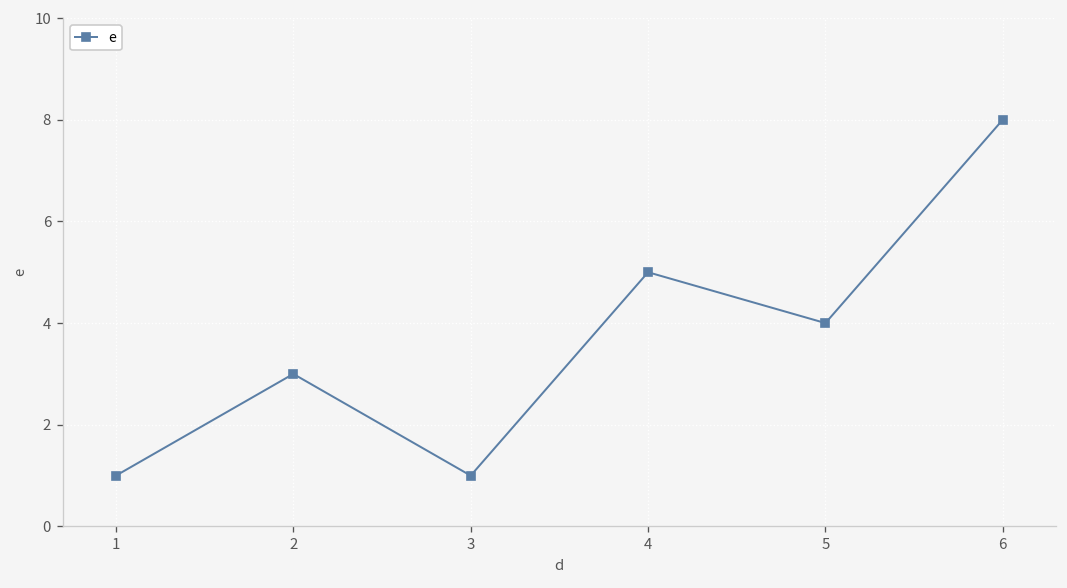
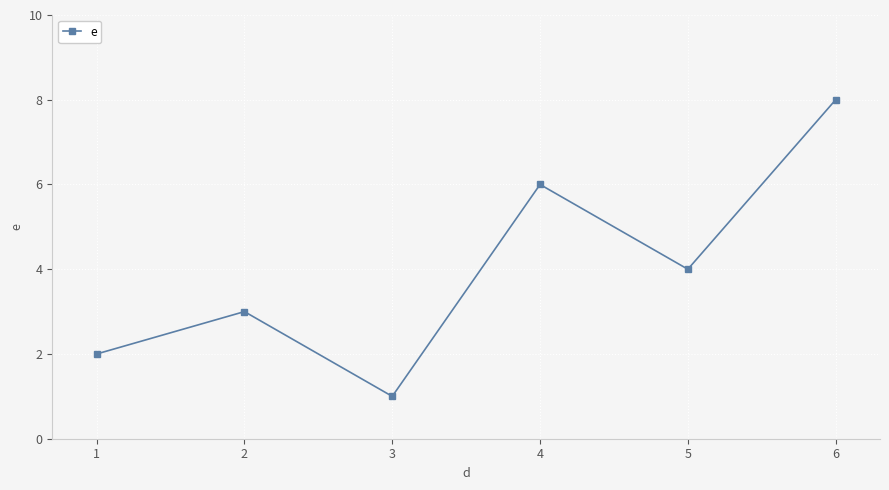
  {
-   "1": 1,
+   "1": 2,
    "2": 3,
    "3": 1,
-   "4": 5,
+   "4": 6,
    "5": 4,
    "6": 8
  }
